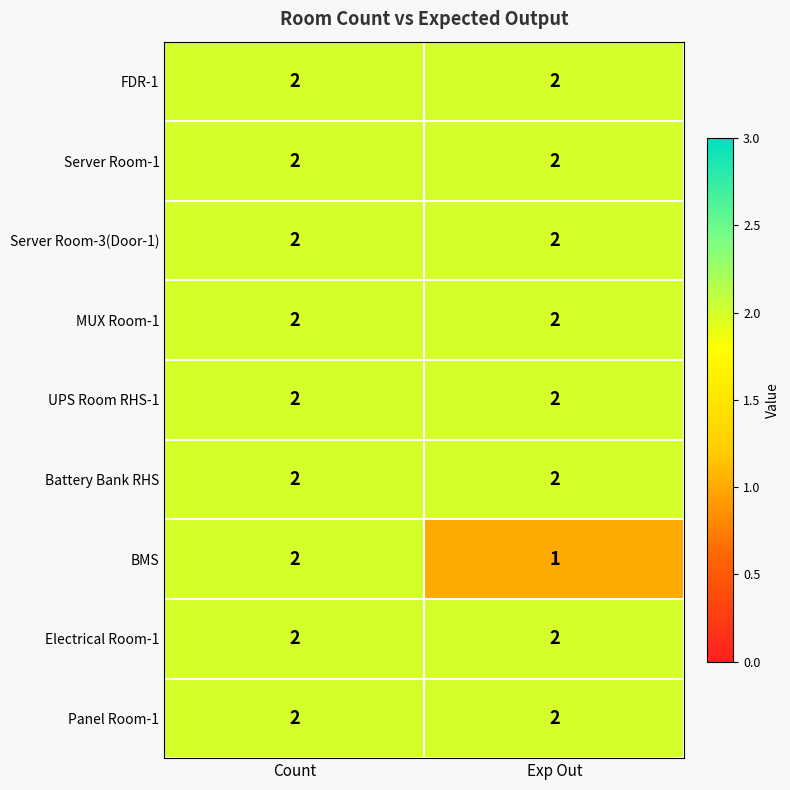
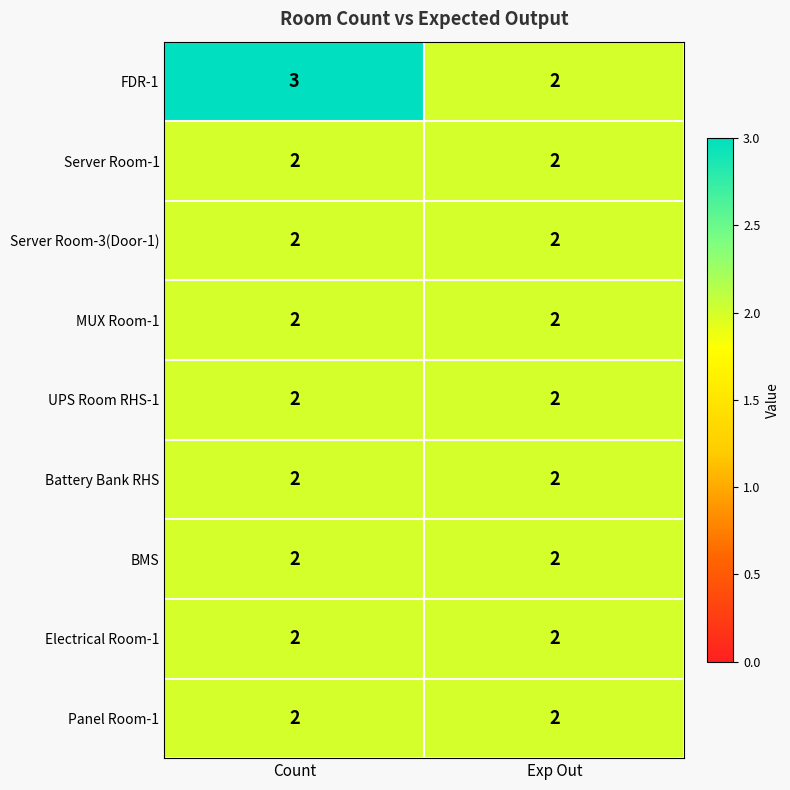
  {
    "FDR-1": {
-     "Count": 2,
+     "Count": 3,
      "Exp Out": 2
    },
    "Server Room-1": {
      "Count": 2,
      "Exp Out": 2
    },
    "Server Room-3(Door-1)": {
      "Count": 2,
      "Exp Out": 2
    },
    "MUX Room-1": {
      "Count": 2,
      "Exp Out": 2
    },
    "UPS Room RHS-1": {
      "Count": 2,
      "Exp Out": 2
    },
    "Battery Bank RHS": {
      "Count": 2,
      "Exp Out": 2
    },
    "BMS": {
      "Count": 2,
-     "Exp Out": 1
+     "Exp Out": 2
    },
    "Electrical Room-1": {
      "Count": 2,
      "Exp Out": 2
    },
    "Panel Room-1": {
      "Count": 2,
      "Exp Out": 2
    }
  }
